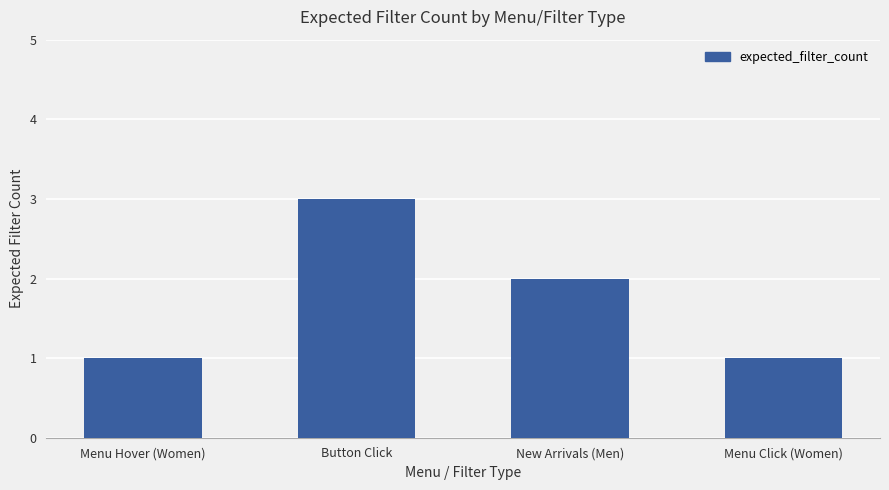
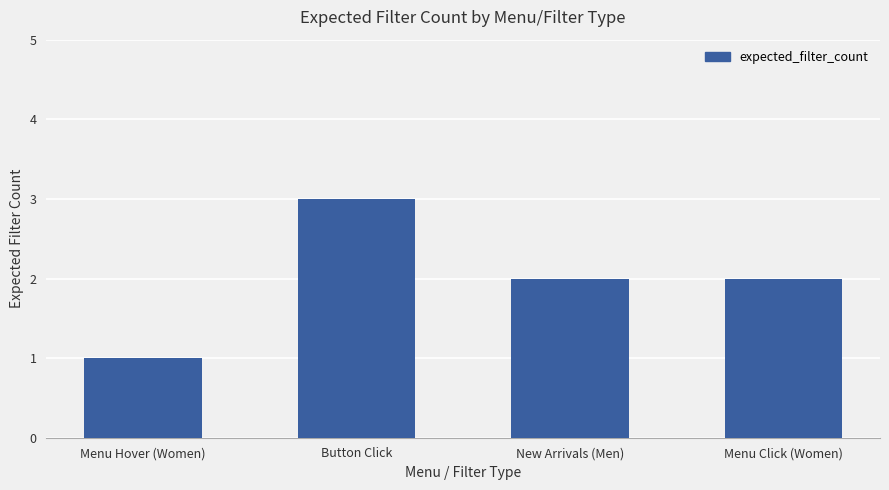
  {
    "Menu Hover (Women)": 1,
    "Button Click": 3,
    "New Arrivals (Men)": 2,
-   "Menu Click (Women)": 1
+   "Menu Click (Women)": 2
  }
